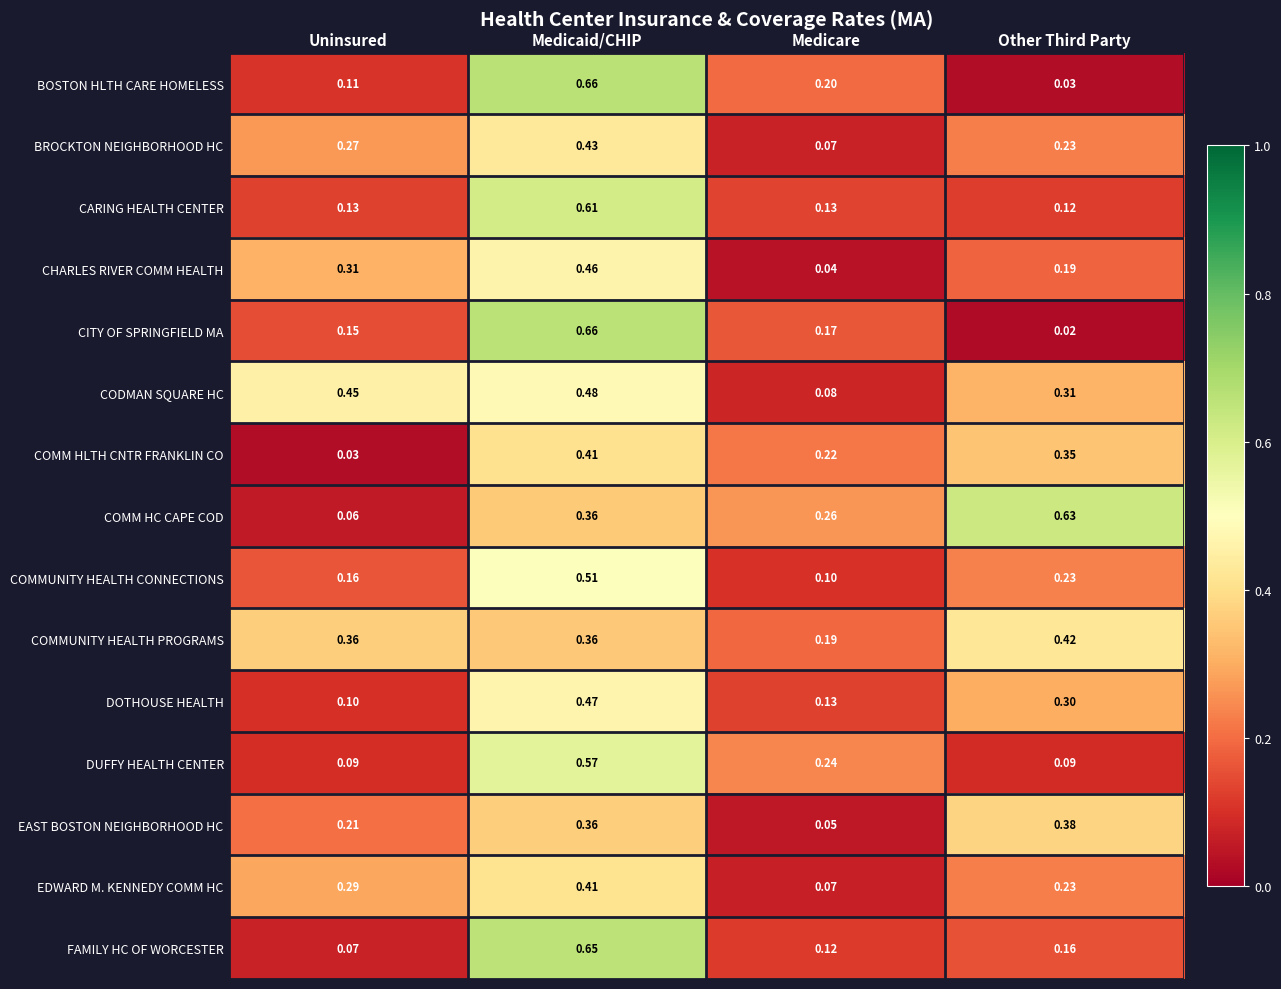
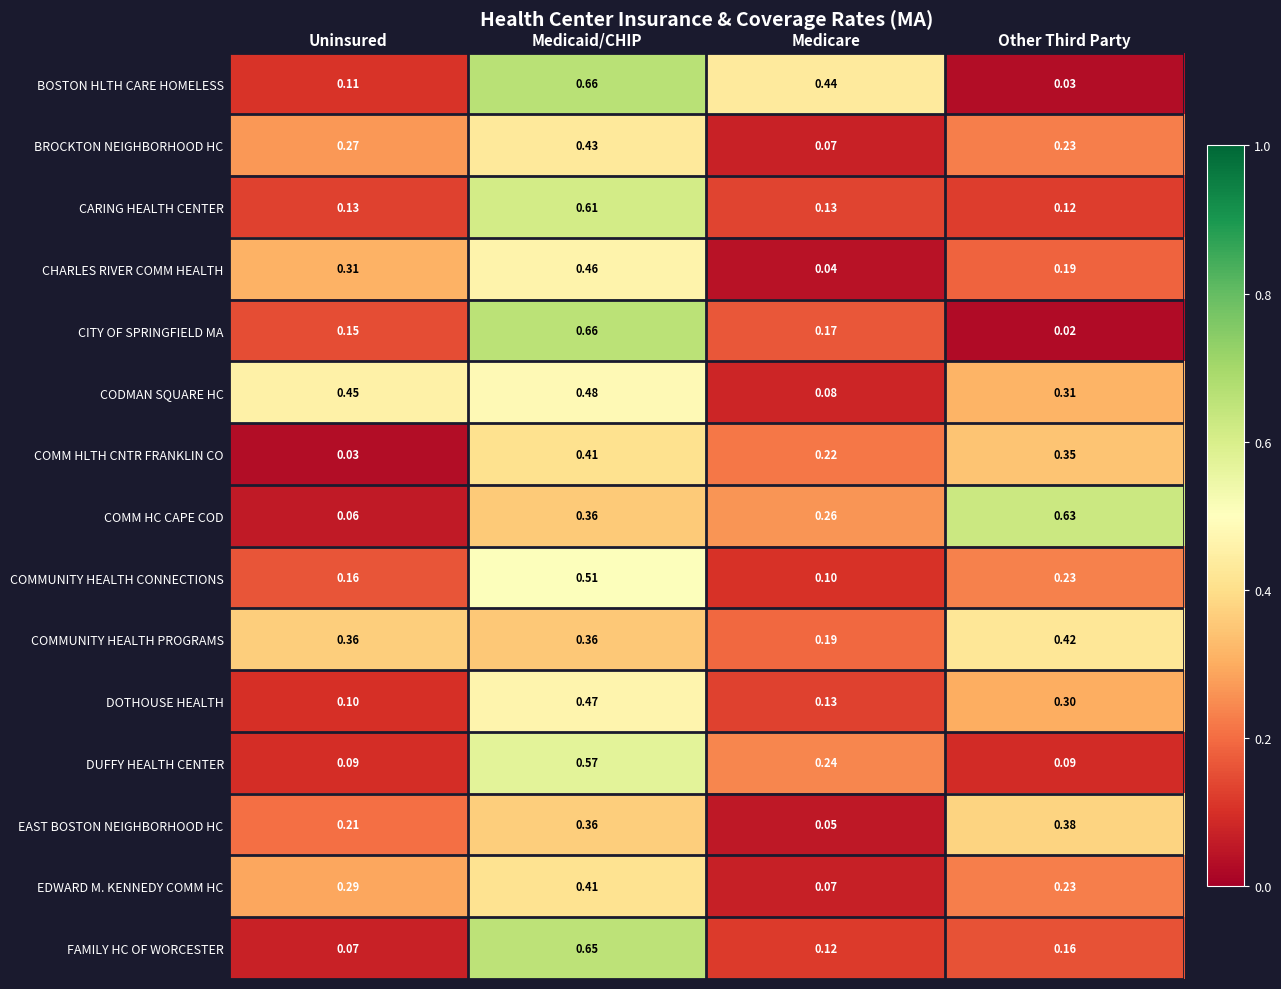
  {
    "BOSTON HLTH CARE HOMELESS": {
      "Uninsured": 0.11,
      "Medicaid/CHIP": 0.66,
-     "Medicare": 0.20,
+     "Medicare": 0.44,
      "Other Third Party": 0.03
    },
    "BROCKTON NEIGHBORHOOD HC": {
      "Uninsured": 0.27,
      "Medicaid/CHIP": 0.43,
      "Medicare": 0.07,
      "Other Third Party": 0.23
    },
    "CARING HEALTH CENTER": {
      "Uninsured": 0.13,
      "Medicaid/CHIP": 0.61,
      "Medicare": 0.13,
      "Other Third Party": 0.12
    },
    "CHARLES RIVER COMM HEALTH": {
      "Uninsured": 0.31,
      "Medicaid/CHIP": 0.46,
      "Medicare": 0.04,
      "Other Third Party": 0.19
    },
    "CITY OF SPRINGFIELD MA": {
      "Uninsured": 0.15,
      "Medicaid/CHIP": 0.66,
      "Medicare": 0.17,
      "Other Third Party": 0.02
    },
    "CODMAN SQUARE HC": {
      "Uninsured": 0.45,
      "Medicaid/CHIP": 0.48,
      "Medicare": 0.08,
      "Other Third Party": 0.31
    },
    "COMM HLTH CNTR FRANKLIN CO": {
      "Uninsured": 0.03,
      "Medicaid/CHIP": 0.41,
      "Medicare": 0.22,
      "Other Third Party": 0.35
    },
    "COMM HC CAPE COD": {
      "Uninsured": 0.06,
      "Medicaid/CHIP": 0.36,
      "Medicare": 0.26,
      "Other Third Party": 0.63
    },
    "COMMUNITY HEALTH CONNECTIONS": {
      "Uninsured": 0.16,
      "Medicaid/CHIP": 0.51,
      "Medicare": 0.10,
      "Other Third Party": 0.23
    },
    "COMMUNITY HEALTH PROGRAMS": {
      "Uninsured": 0.36,
      "Medicaid/CHIP": 0.36,
      "Medicare": 0.19,
      "Other Third Party": 0.42
    },
    "DOTHOUSE HEALTH": {
      "Uninsured": 0.10,
      "Medicaid/CHIP": 0.47,
      "Medicare": 0.13,
      "Other Third Party": 0.30
    },
    "DUFFY HEALTH CENTER": {
      "Uninsured": 0.09,
      "Medicaid/CHIP": 0.57,
      "Medicare": 0.24,
      "Other Third Party": 0.09
    },
    "EAST BOSTON NEIGHBORHOOD HC": {
      "Uninsured": 0.21,
      "Medicaid/CHIP": 0.36,
      "Medicare": 0.05,
      "Other Third Party": 0.38
    },
    "EDWARD M. KENNEDY COMM HC": {
      "Uninsured": 0.29,
      "Medicaid/CHIP": 0.41,
      "Medicare": 0.07,
      "Other Third Party": 0.23
    },
    "FAMILY HC OF WORCESTER": {
      "Uninsured": 0.07,
      "Medicaid/CHIP": 0.65,
      "Medicare": 0.12,
      "Other Third Party": 0.16
    }
  }
